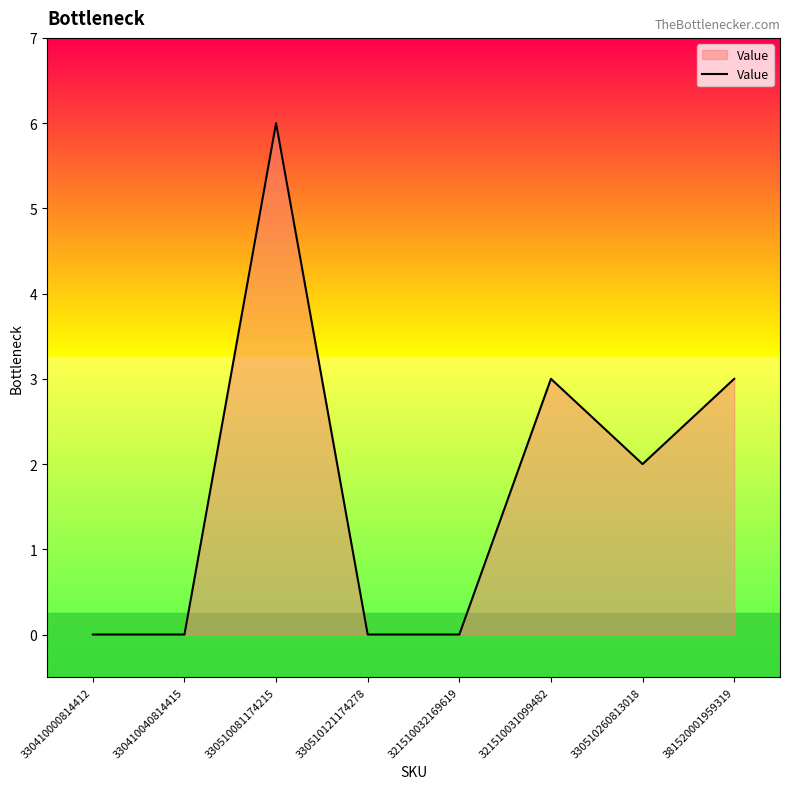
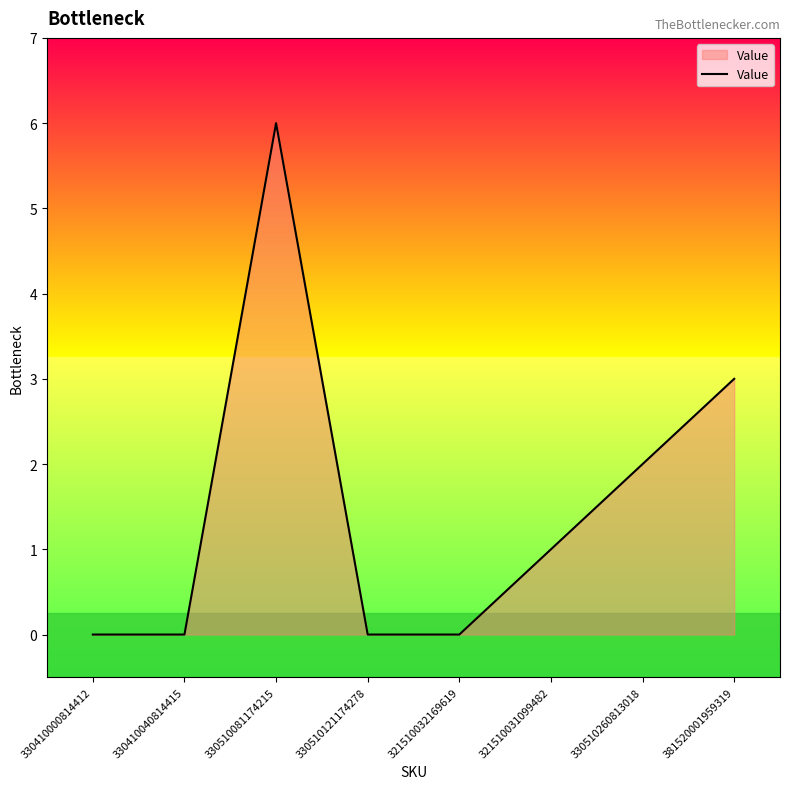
  {
    "330510081174215": 6,
-   "321510031099482": 3,
+   "321510031099482": 1,
    "330510260813018": 2,
    "381520001959319": 3
  }
